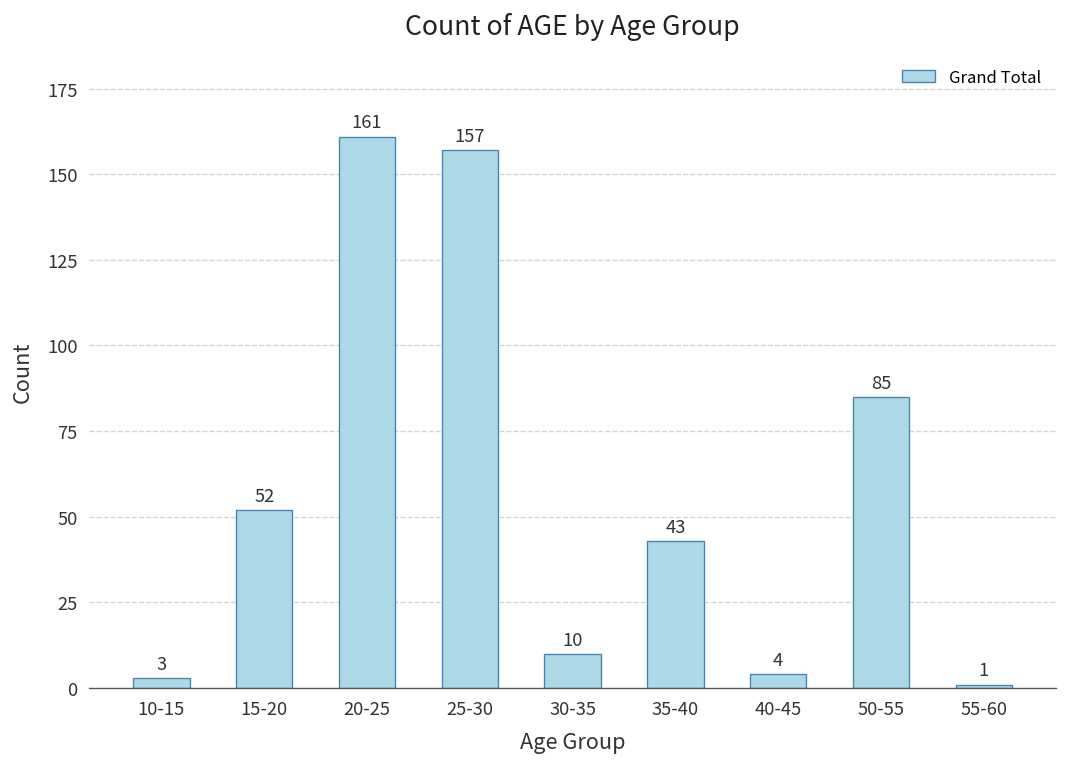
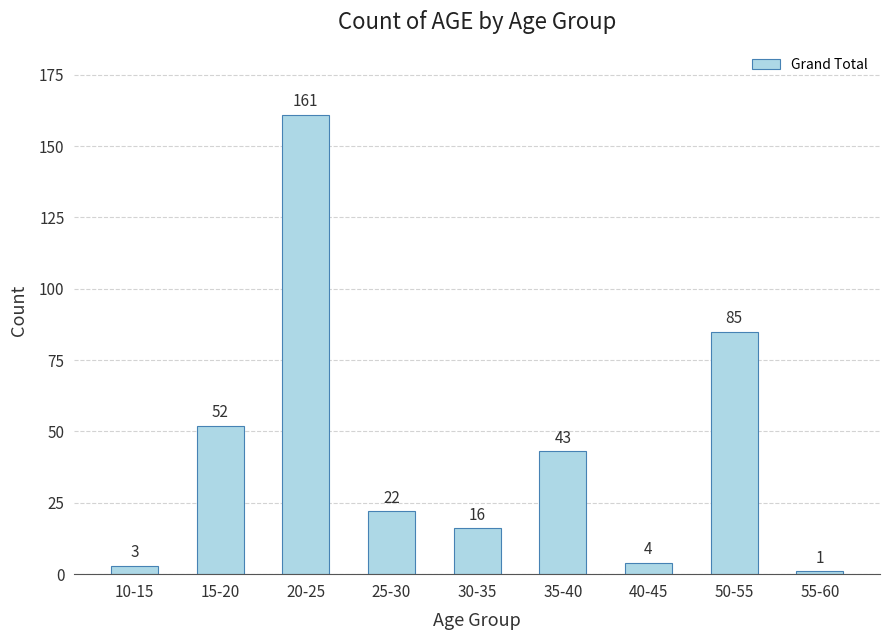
  {
    "10-15": 3,
    "15-20": 52,
    "20-25": 161,
-   "25-30": 157,
-   "30-35": 10,
+   "25-30": 22,
+   "30-35": 16,
    "35-40": 43,
    "40-45": 4,
    "50-55": 85,
    "55-60": 1
  }
